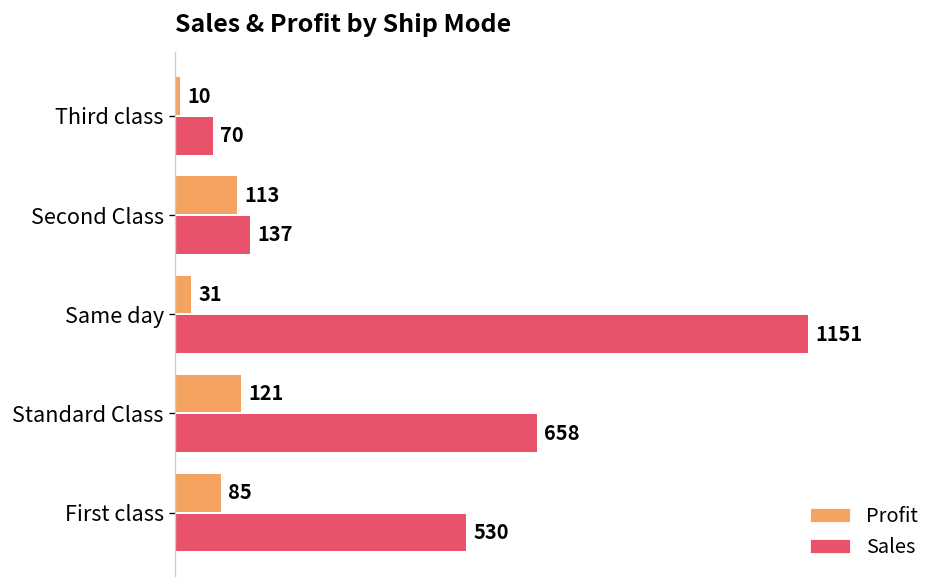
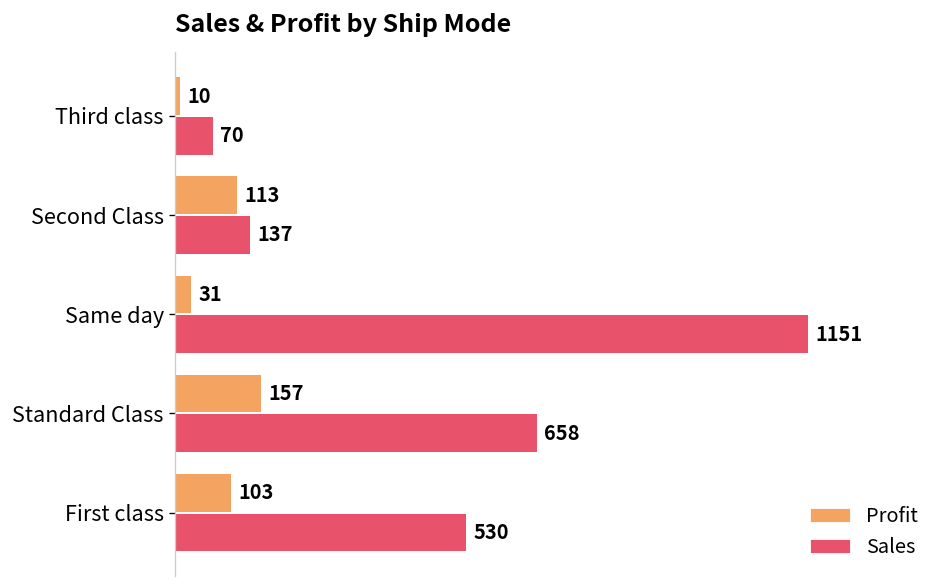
  {
    "Profit": {
      "Third class": 10,
      "Second Class": 113,
      "Same day": 31,
-     "Standard Class": 121,
-     "First class": 85
+     "Standard Class": 157,
+     "First class": 103
    },
    "Sales": {
      "Third class": 70,
      "Second Class": 137,
      "Same day": 1151,
      "Standard Class": 658,
      "First class": 530
    }
  }
